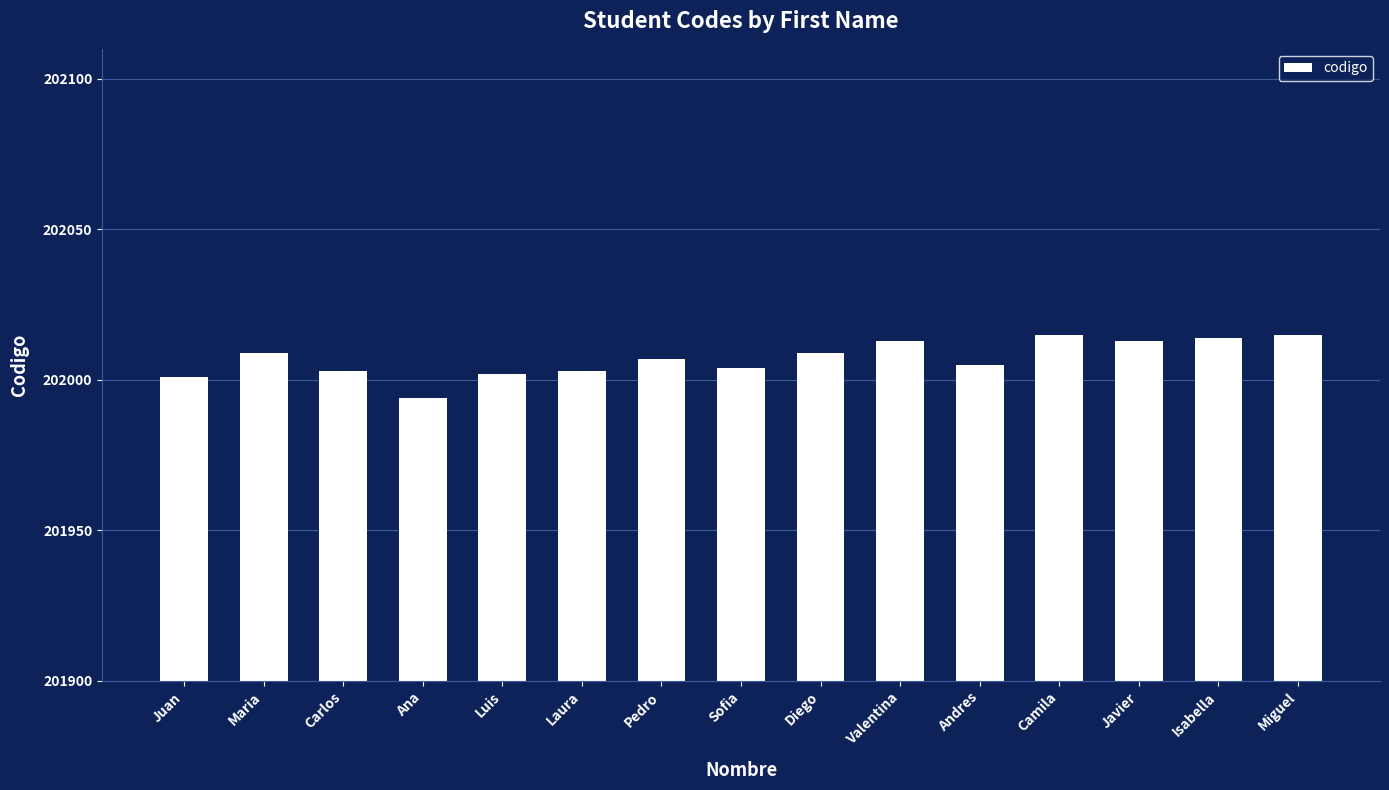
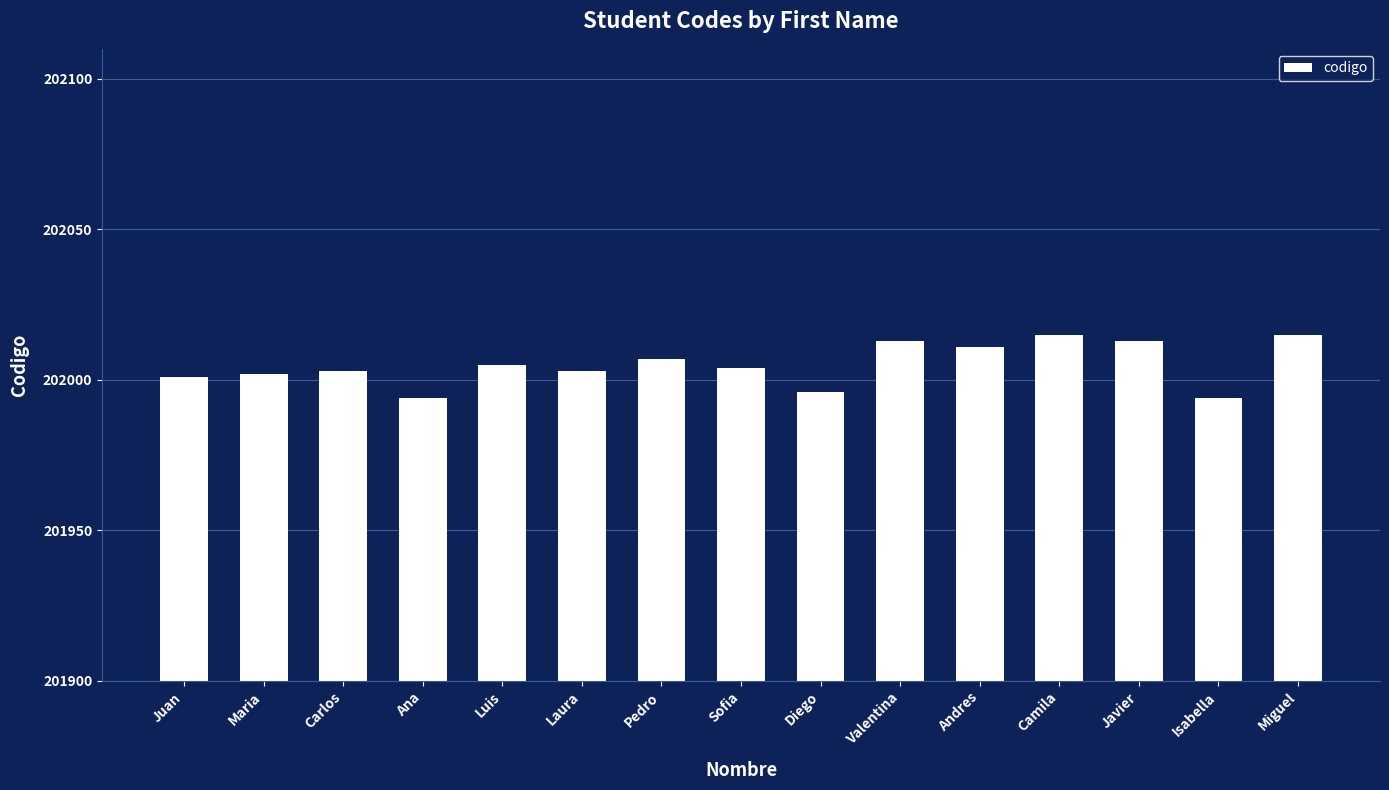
  {
    "Juan": 202001,
-   "Maria": 202009,
+   "Maria": 202002,
    "Carlos": 202003,
    "Ana": 201994,
-   "Luis": 202002,
+   "Luis": 202005,
    "Laura": 202003,
    "Pedro": 202007,
    "Sofia": 202004,
-   "Diego": 202009,
+   "Diego": 201996,
    "Valentina": 202013,
-   "Andres": 202005,
+   "Andres": 202011,
    "Camila": 202015,
    "Javier": 202013,
-   "Isabella": 202014,
+   "Isabella": 201994,
    "Miguel": 202015
  }
